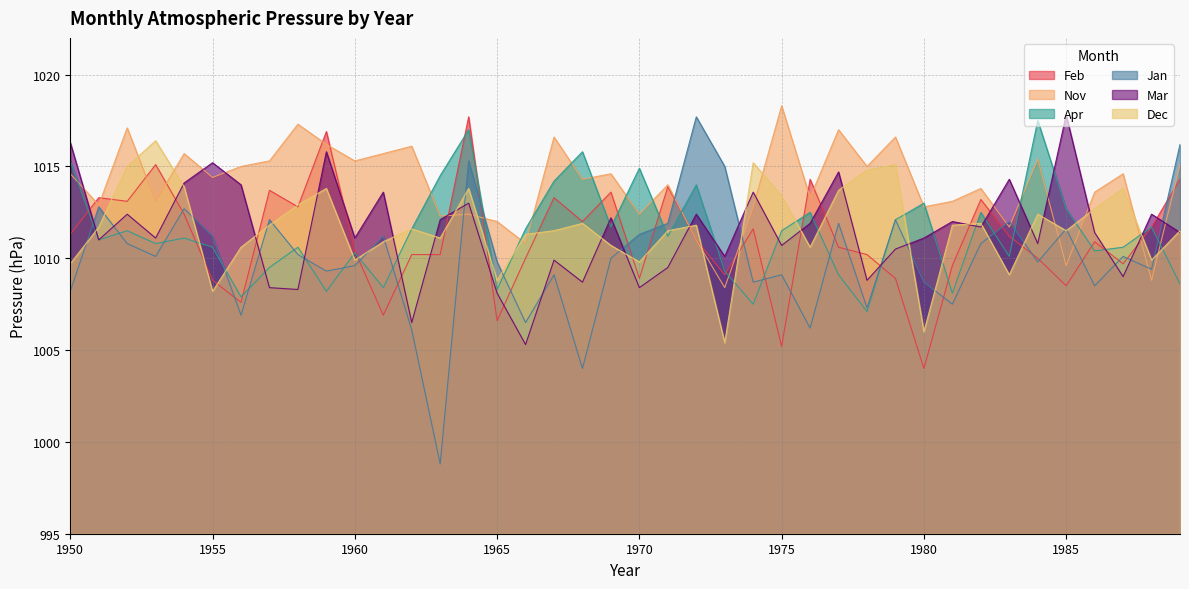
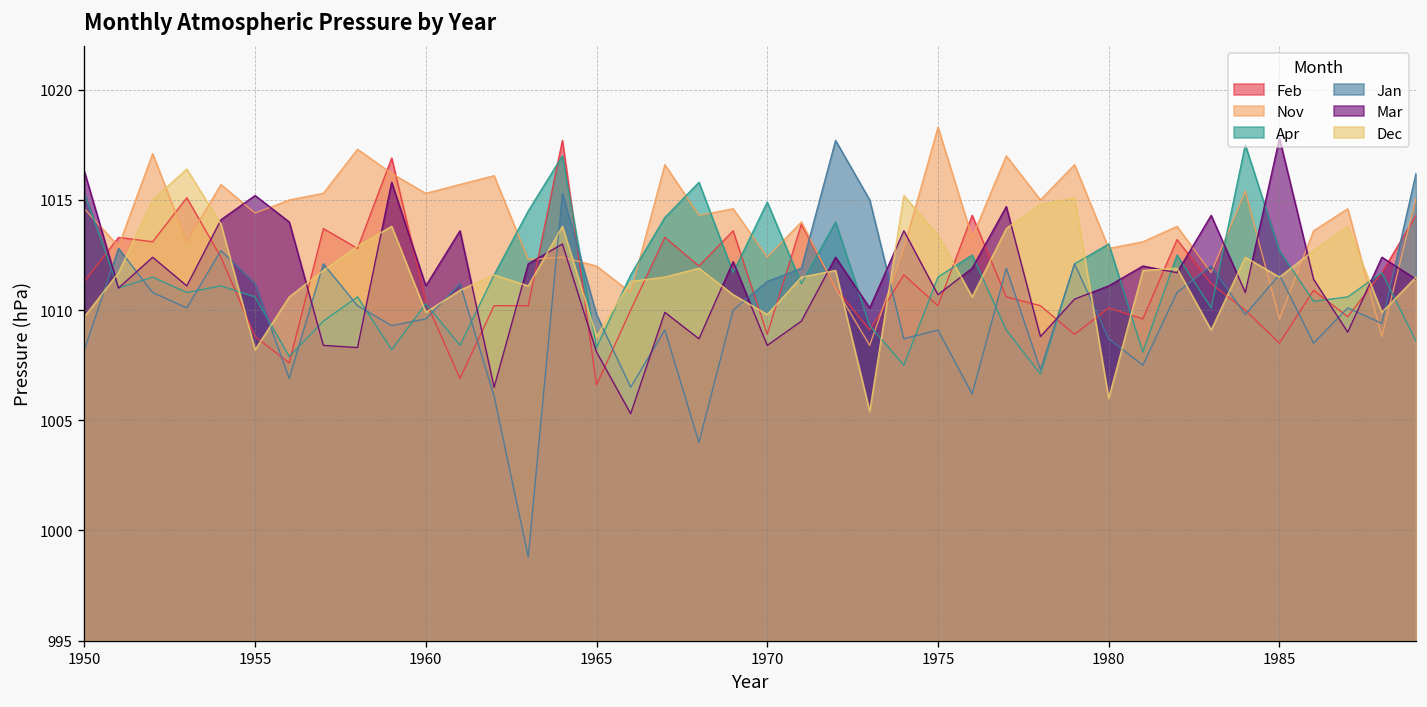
  {
    "Feb": {
      "1950": 1011.3,
      "1955": 1008.8,
      "1965": 1006.6,
      "1970": 1008.9,
-     "1975": 1005.2,
-     "1980": 1004.0,
+     "1975": 1010.2,
+     "1980": 1010.1,
      "1985": 1008.5
    },
    "Mar": {
      "1950": 1016.3,
      "1955": 1015.2,
      "1960": 1011.1,
      "1965": 1008.1,
      "1970": 1008.4,
      "1975": 1010.7,
      "1980": 1011.1
    }
  }
